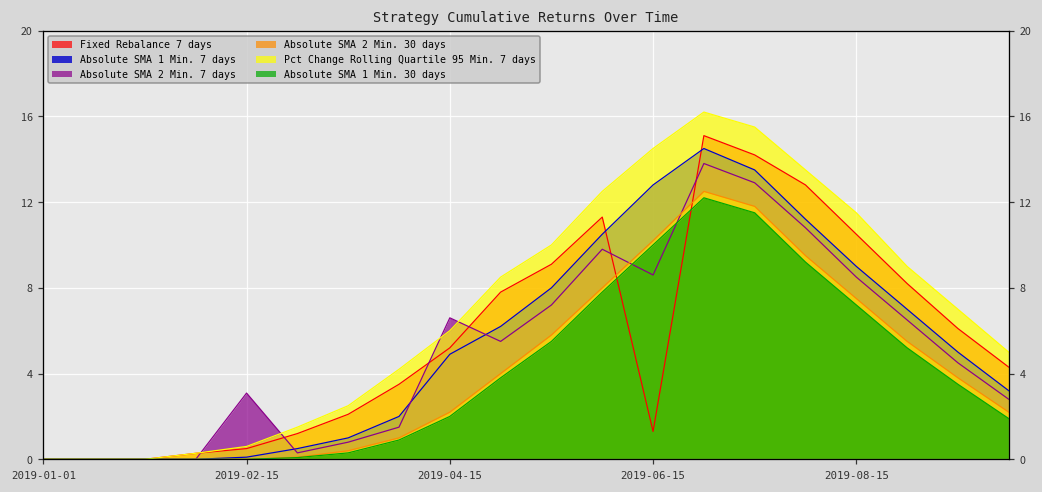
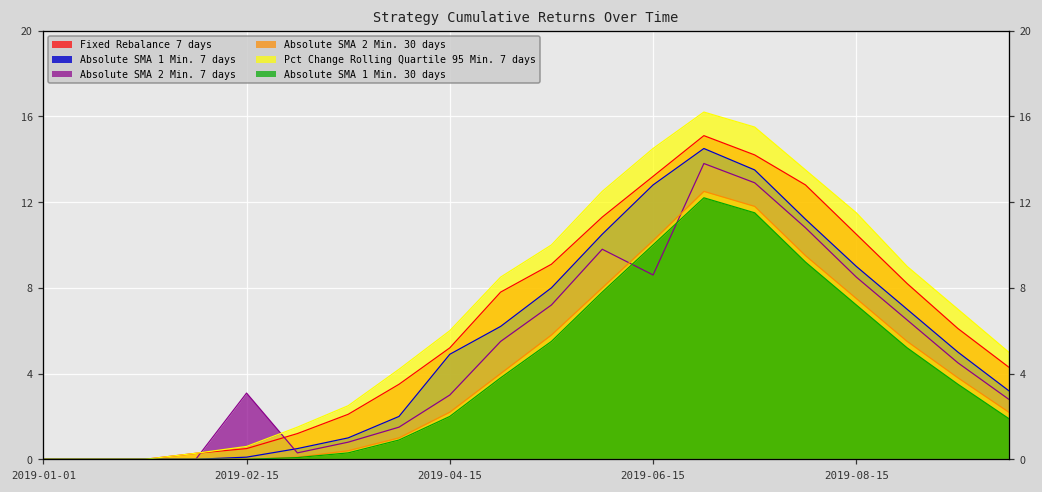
  {
    "Fixed Rebalance 7 days": {
      "2019-04-15": 5.2,
-     "2019-06-15": 1.3,
+     "2019-06-15": 13.2,
      "2019-08-15": 10.5
    },
    "Absolute SMA 1 Min. 7 days": {
      "2019-04-15": 4.9,
      "2019-06-15": 12.8,
      "2019-08-15": 9.0
    },
    "Absolute SMA 2 Min. 7 days": {
      "2019-02-15": 3.1,
-     "2019-04-15": 6.6,
+     "2019-04-15": 3.0,
      "2019-06-15": 8.6,
      "2019-08-15": 8.5
    },
    "Absolute SMA 2 Min. 30 days": {
      "2019-04-15": 2.2,
      "2019-06-15": 10.2,
      "2019-08-15": 7.5
    },
    "Pct Change Rolling Quartile 95 Min. 7 days": {
      "2019-04-15": 6.0,
      "2019-06-15": 14.5,
      "2019-08-15": 11.5
    },
    "Absolute SMA 1 Min. 30 days": {
      "2019-04-15": 2.0,
      "2019-06-15": 10.0,
      "2019-08-15": 7.2
    }
  }
